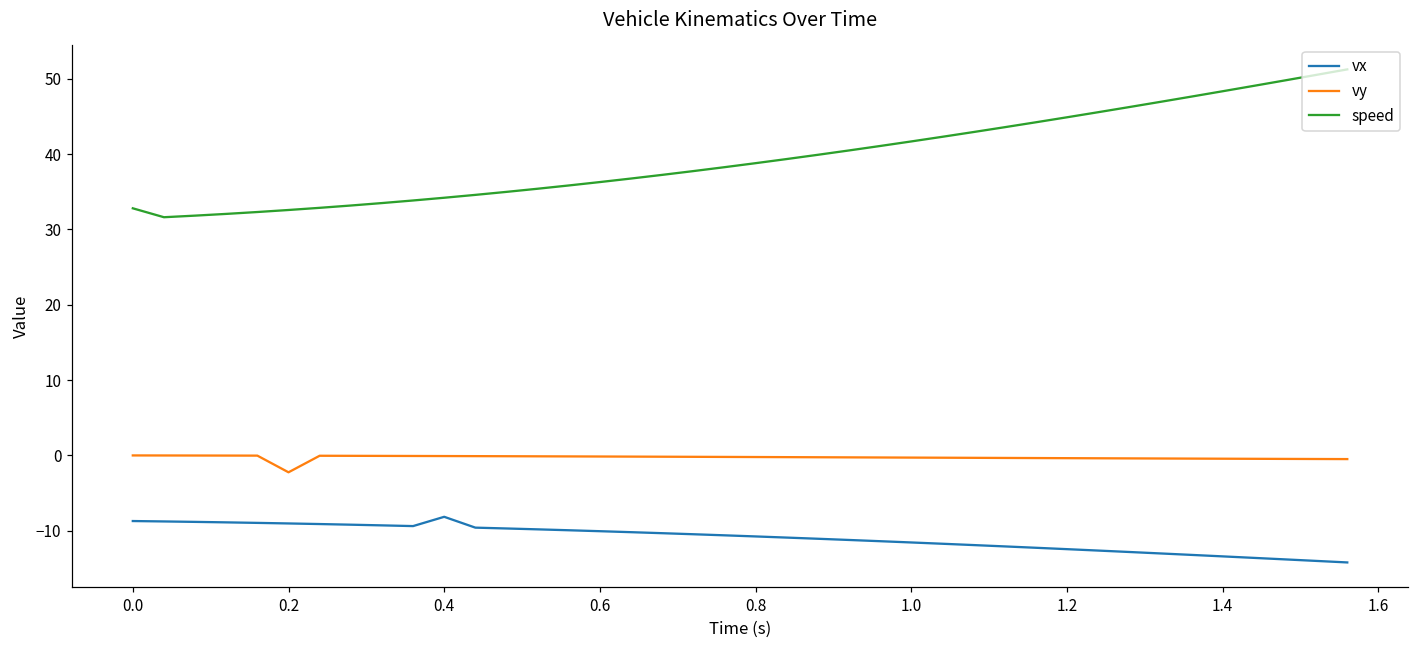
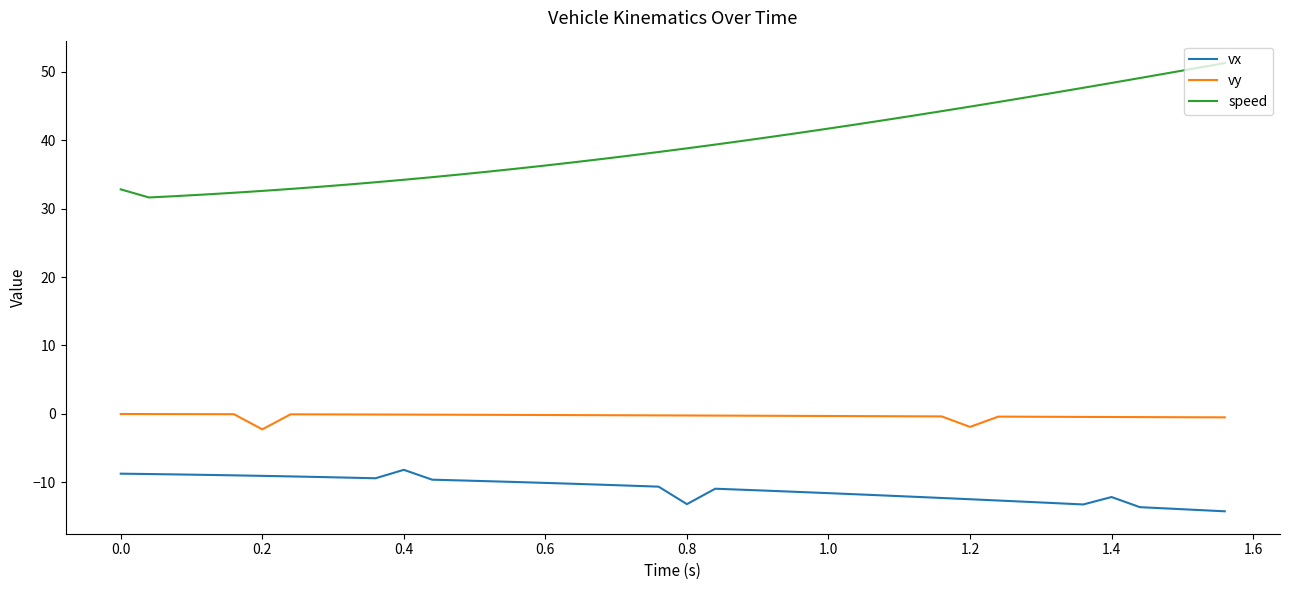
  {
    "vx": {
      "0.0": -9,
      "0.2": -9,
      "0.4": -8,
      "0.6": -10,
-     "0.8": -11,
+     "0.8": -13,
      "1.0": -12,
      "1.2": -12,
-     "1.4": -13
+     "1.4": -12
    },
    "vy": {
      "0.0": 0,
      "0.2": -2,
      "0.4": 0,
      "0.6": 0,
      "0.8": 0,
      "1.0": 0,
-     "1.2": 0,
+     "1.2": -2,
      "1.4": 0
    },
    "speed": {
      "0.0": 33,
      "0.2": 33,
      "0.4": 34,
      "0.6": 36,
      "0.8": 39,
      "1.0": 42,
      "1.2": 45,
      "1.4": 48
    }
  }
